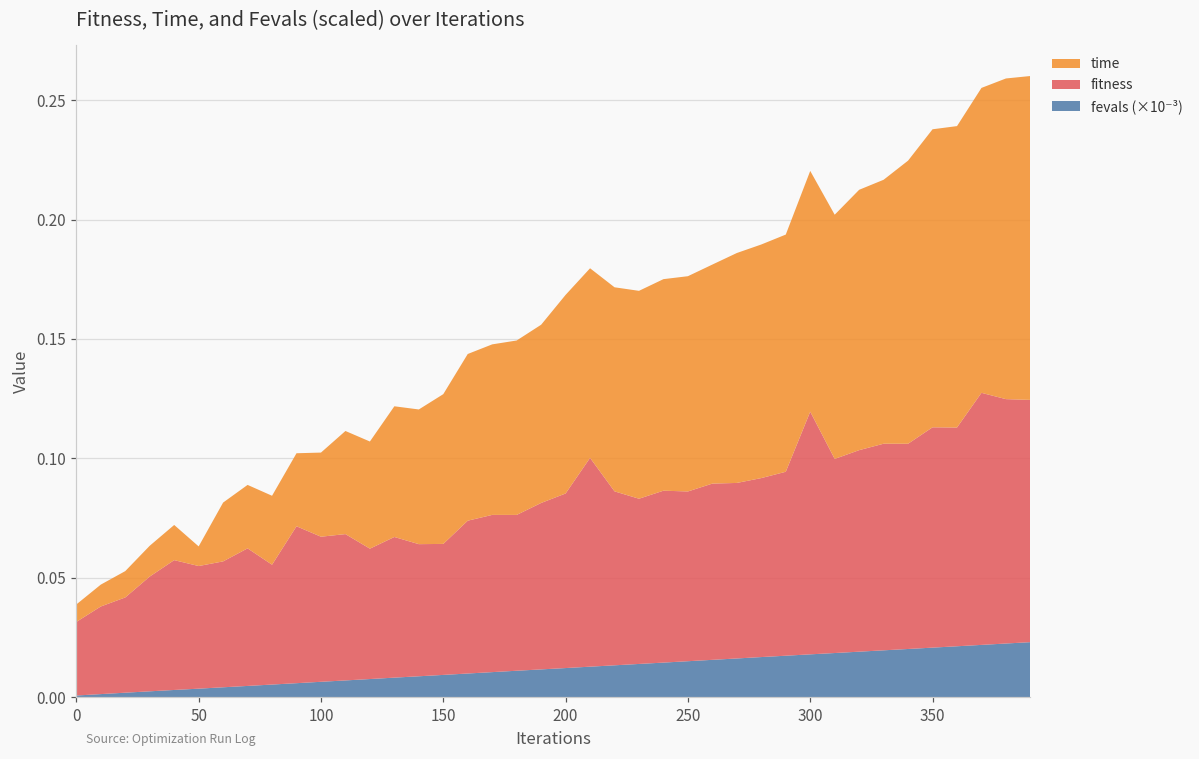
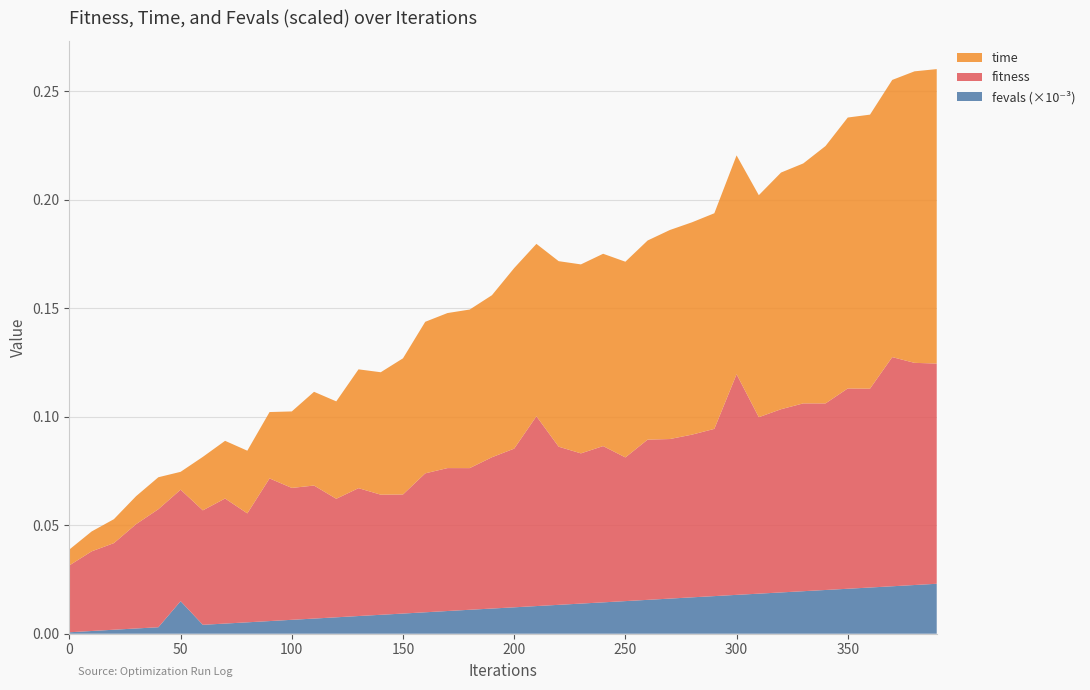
  {
    "fevals (×10⁻³)": {
-     "50": 0.004,
+     "50": 0.015,
      "100": 0.006,
      "150": 0.009,
      "200": 0.012,
      "250": 0.015,
      "300": 0.018,
      "350": 0.021
    },
    "fitness": {
      "0": 0.031,
      "50": 0.051,
      "100": 0.061,
      "150": 0.055,
      "200": 0.073,
-     "250": 0.071,
+     "250": 0.066,
      "300": 0.102,
      "350": 0.092
    },
    "time": {
      "0": 0.007,
      "50": 0.008,
      "100": 0.035,
      "150": 0.063,
      "200": 0.083,
      "250": 0.090,
      "300": 0.101,
      "350": 0.125
    }
  }
